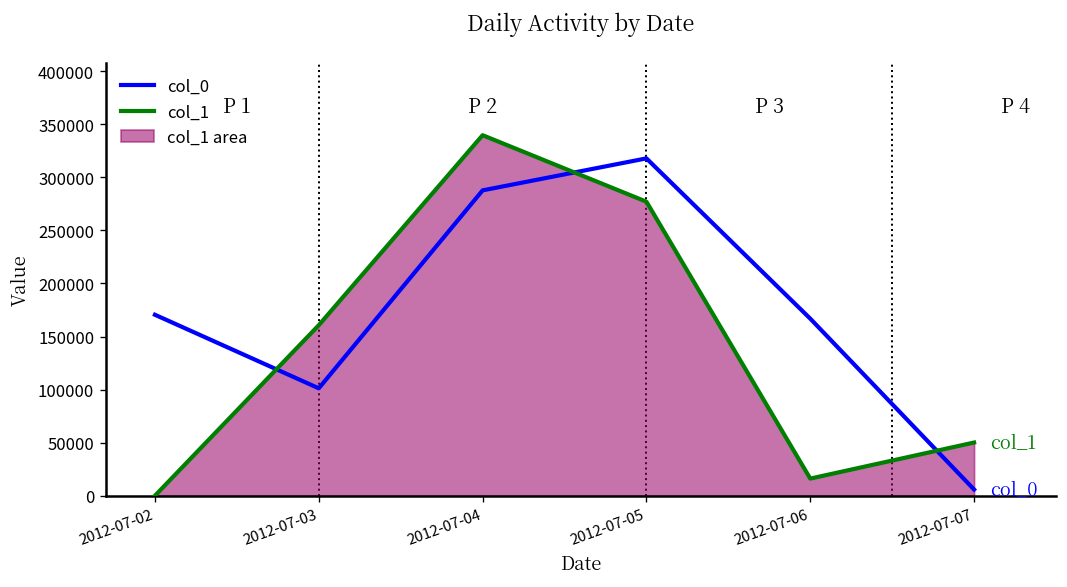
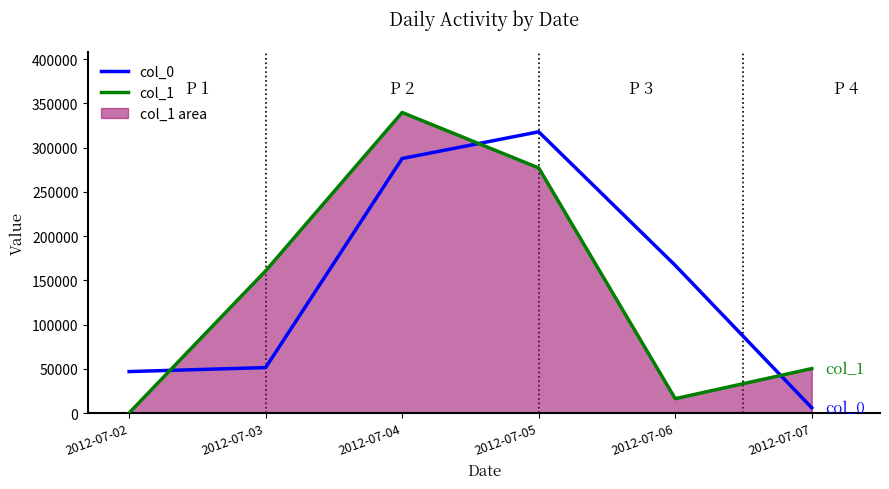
  {
    "col_0": {
-     "2012-07-02": 170000,
-     "2012-07-03": 100000,
+     "2012-07-02": 50000,
+     "2012-07-03": 50000,
      "2012-07-04": 290000,
      "2012-07-05": 320000,
      "2012-07-06": 170000
    },
    "col_1 area": {
      "2012-07-02": 0,
      "2012-07-03": 160000,
      "2012-07-05": 280000,
      "2012-07-06": 20000
    }
  }
